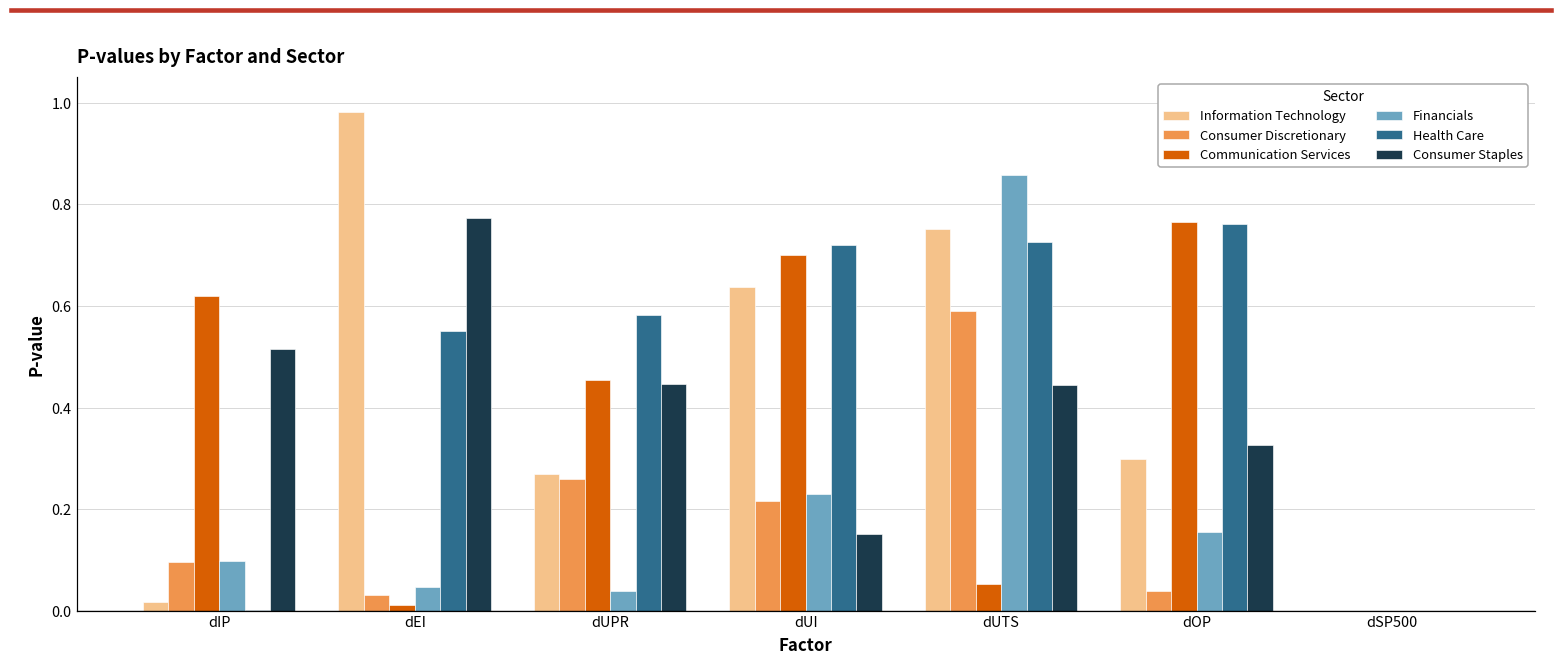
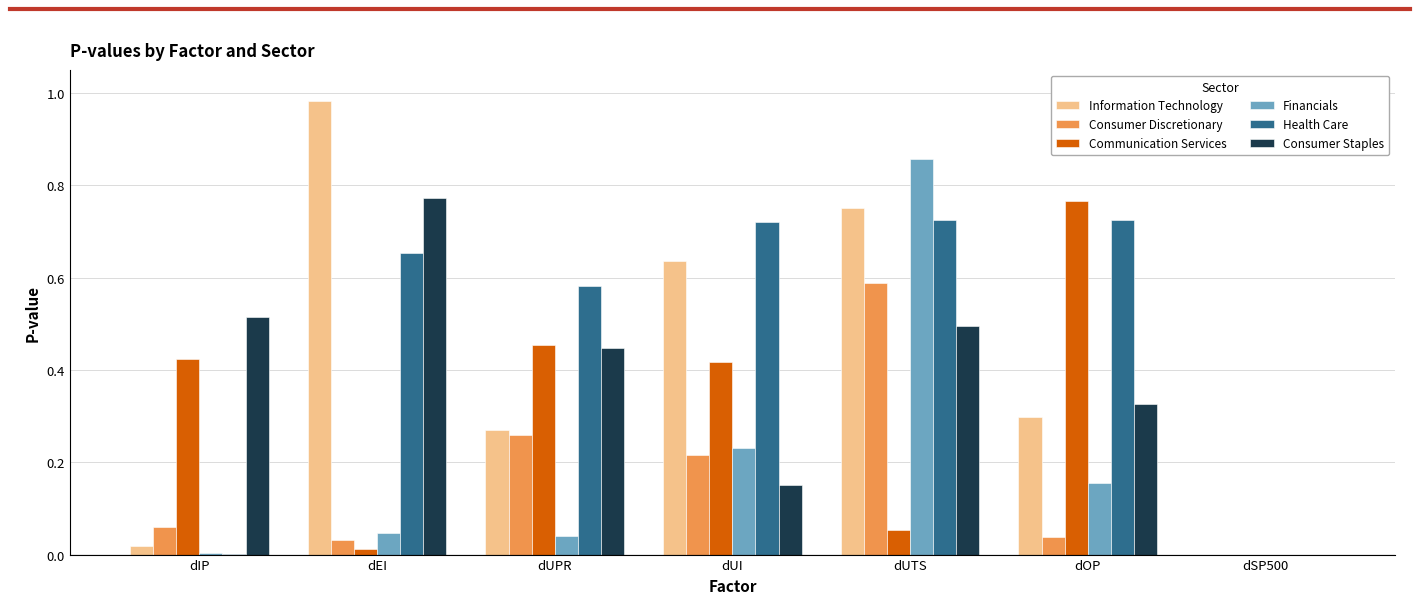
  {
    "Information Technology": {
      "dIP": 0.02,
      "dEI": 0.98,
      "dUPR": 0.27,
      "dUI": 0.64,
      "dUTS": 0.75,
      "dOP": 0.30,
      "dSP500": 0.00
    },
    "Consumer Discretionary": {
-     "dIP": 0.10,
+     "dIP": 0.06,
      "dEI": 0.03,
      "dUPR": 0.26,
      "dUI": 0.22,
      "dUTS": 0.59,
      "dOP": 0.04,
      "dSP500": 0.00
    },
    "Communication Services": {
-     "dIP": 0.62,
+     "dIP": 0.42,
      "dEI": 0.01,
      "dUPR": 0.45,
-     "dUI": 0.70,
+     "dUI": 0.42,
      "dUTS": 0.05,
      "dOP": 0.77,
      "dSP500": 0.00
    },
    "Financials": {
-     "dIP": 0.10,
+     "dIP": 0.00,
      "dEI": 0.05,
      "dUPR": 0.04,
      "dUI": 0.23,
      "dUTS": 0.86,
      "dOP": 0.15,
      "dSP500": 0.00
    },
    "Health Care": {
-     "dEI": 0.55,
+     "dEI": 0.65,
      "dUPR": 0.58,
      "dUI": 0.72,
      "dUTS": 0.73,
-     "dOP": 0.76,
+     "dOP": 0.72,
      "dSP500": 0.00
    },
    "Consumer Staples": {
      "dIP": 0.52,
      "dEI": 0.77,
      "dUPR": 0.45,
      "dUI": 0.15,
-     "dUTS": 0.44,
+     "dUTS": 0.50,
      "dOP": 0.33,
      "dSP500": 0.00
    }
  }
